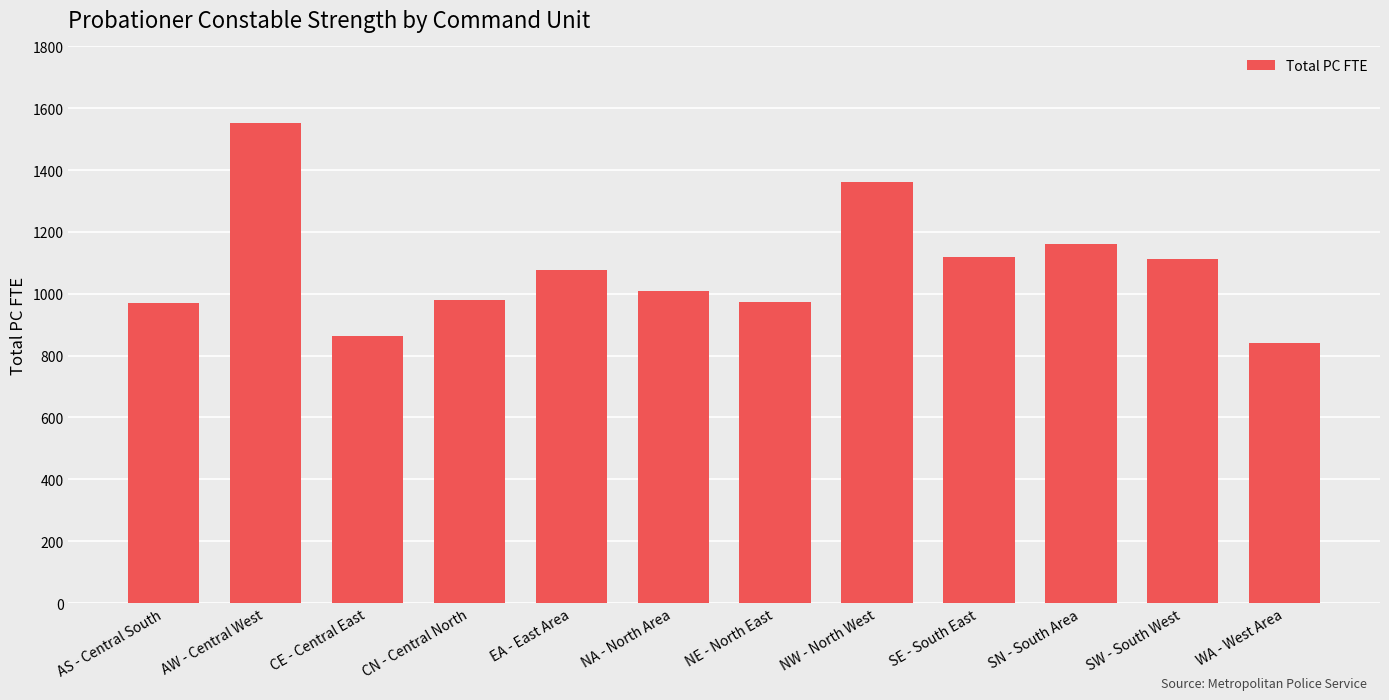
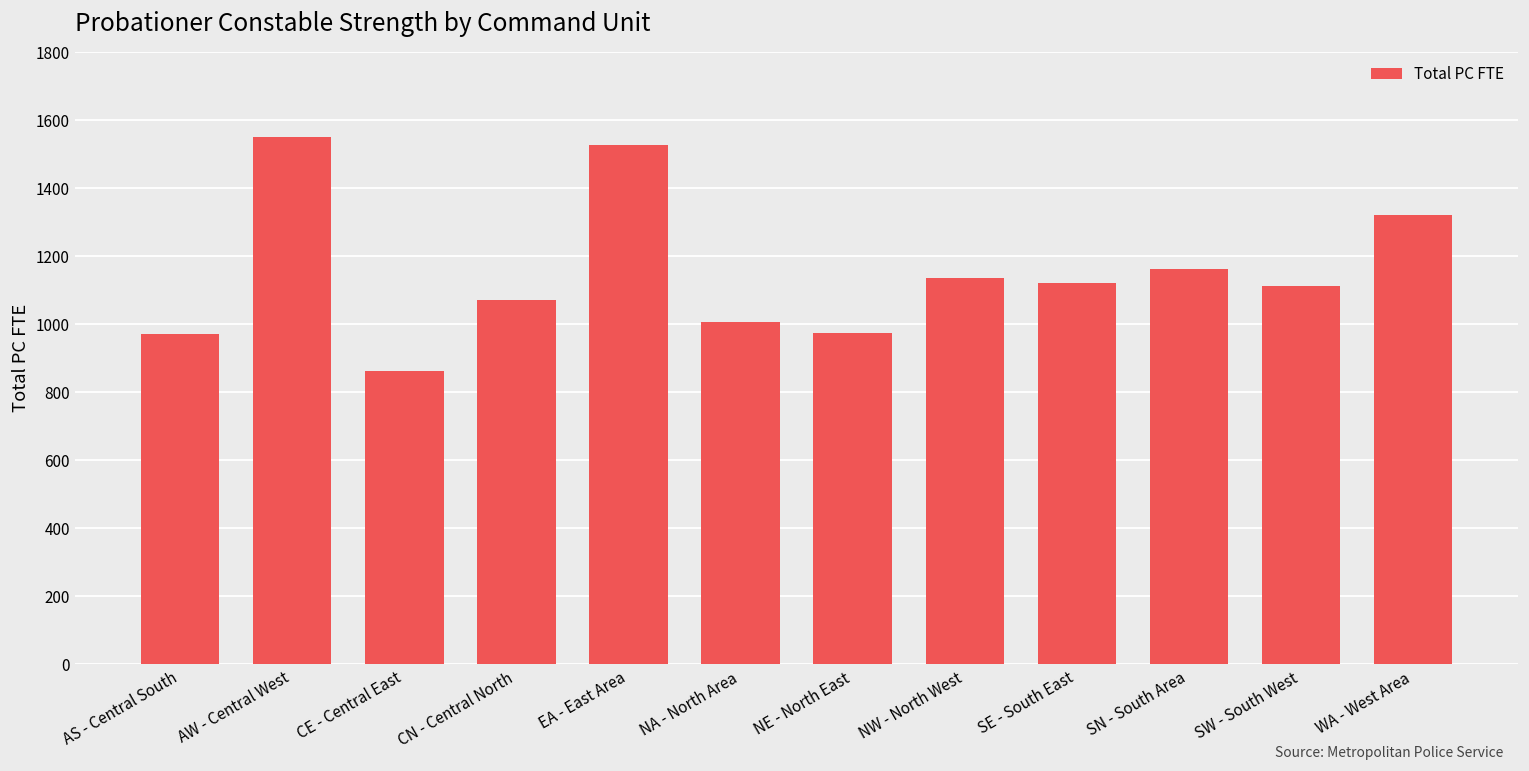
  {
    "AS - Central South": 970,
    "AW - Central West": 1550,
    "CE - Central East": 860,
-   "CN - Central North": 980,
-   "EA - East Area": 1080,
+   "CN - Central North": 1070,
+   "EA - East Area": 1530,
    "NA - North Area": 1010,
    "NE - North East": 970,
-   "NW - North West": 1360,
+   "NW - North West": 1140,
    "SE - South East": 1120,
    "SN - South Area": 1160,
    "SW - South West": 1110,
-   "WA - West Area": 840
+   "WA - West Area": 1320
  }
